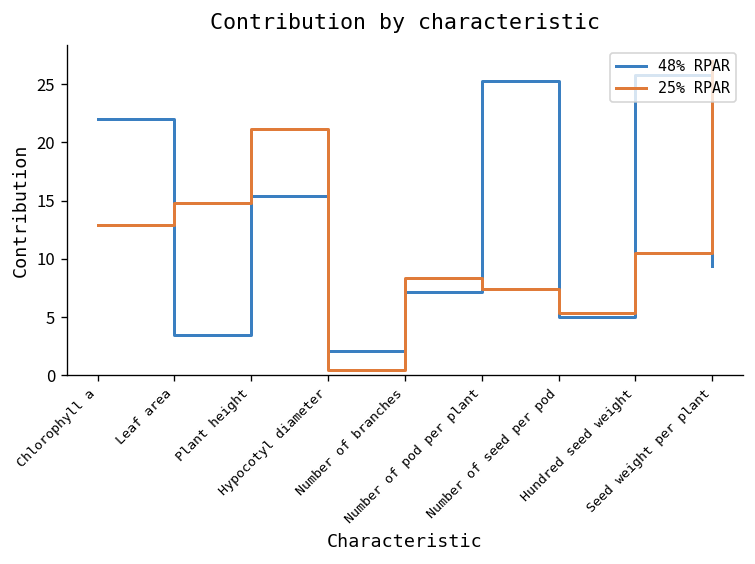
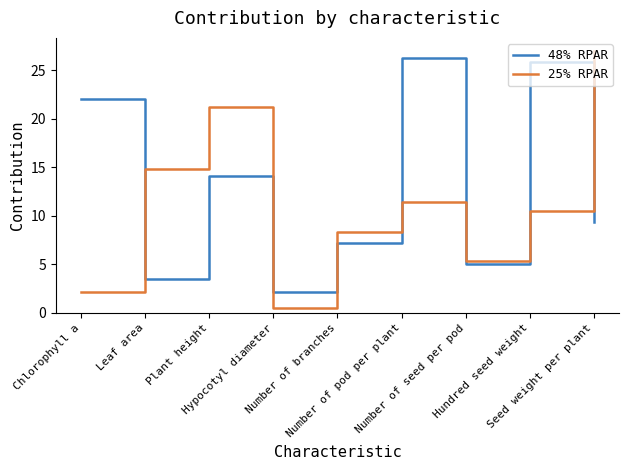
  {
    "48% RPAR": {
      "Chlorophyll a": 22,
      "Leaf area": 4,
-     "Plant height": 15,
+     "Plant height": 14,
      "Hypocotyl diameter": 2,
      "Number of branches": 7,
-     "Number of pod per plant": 25,
+     "Number of pod per plant": 26,
      "Number of seed per pod": 5,
      "Seed weight per plant": 9
    },
    "25% RPAR": {
-     "Chlorophyll a": 13,
+     "Chlorophyll a": 2,
      "Leaf area": 15,
      "Plant height": 21,
      "Hypocotyl diameter": 1,
      "Number of branches": 8,
-     "Number of pod per plant": 7,
+     "Number of pod per plant": 11,
      "Number of seed per pod": 5,
      "Hundred seed weight": 10
    }
  }
